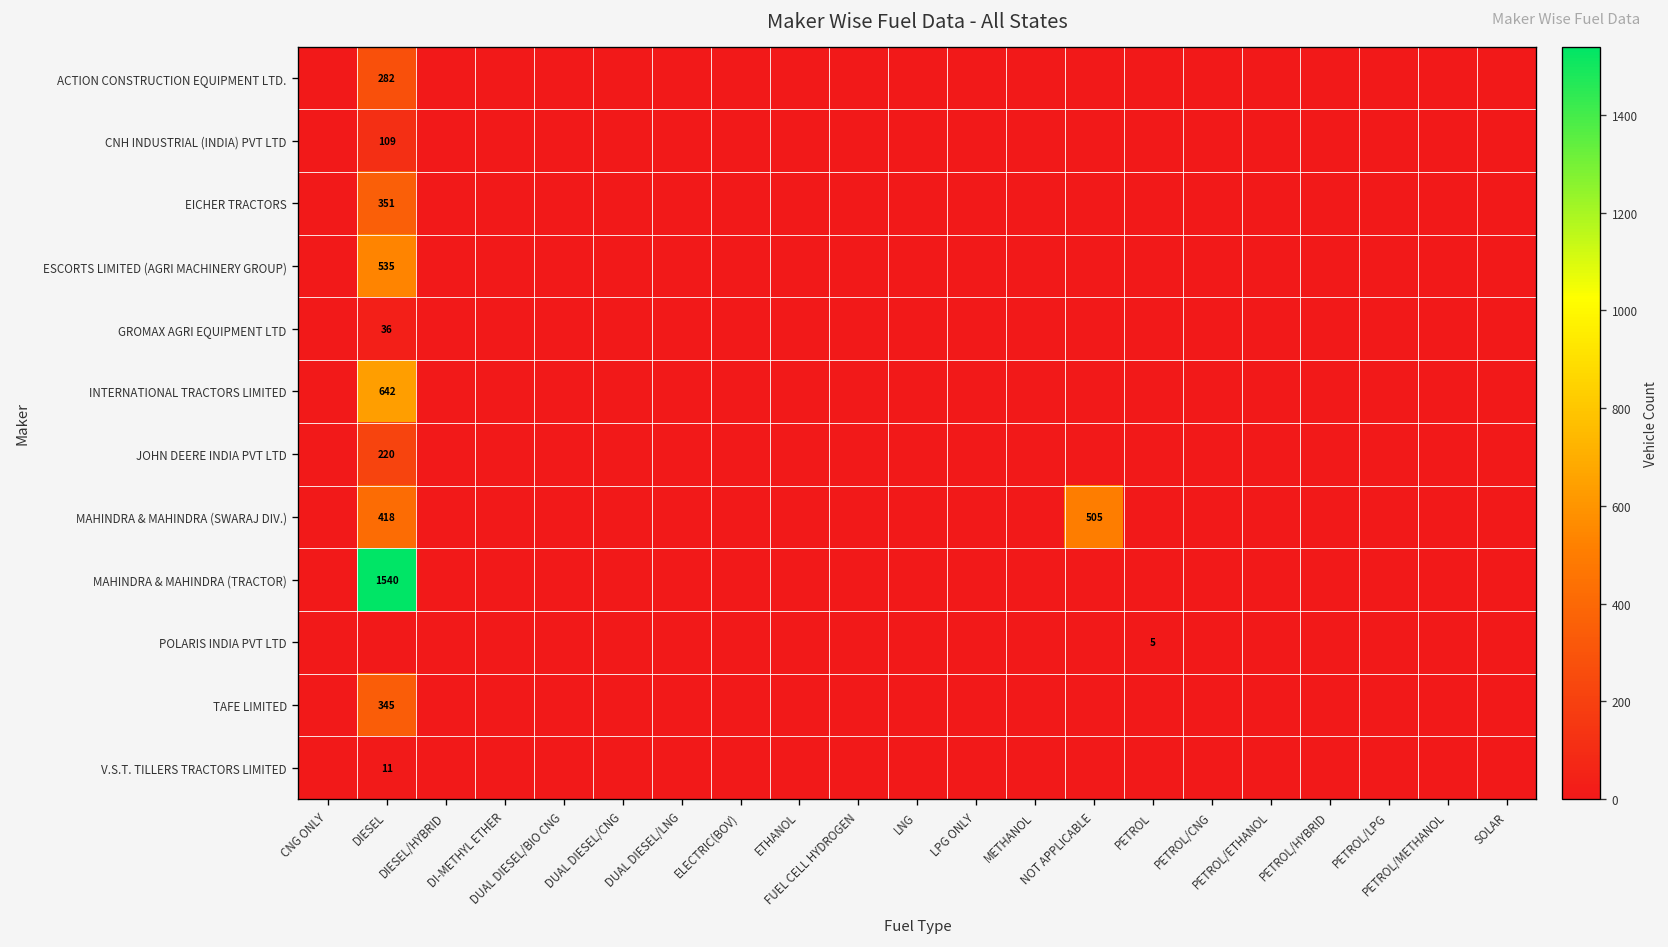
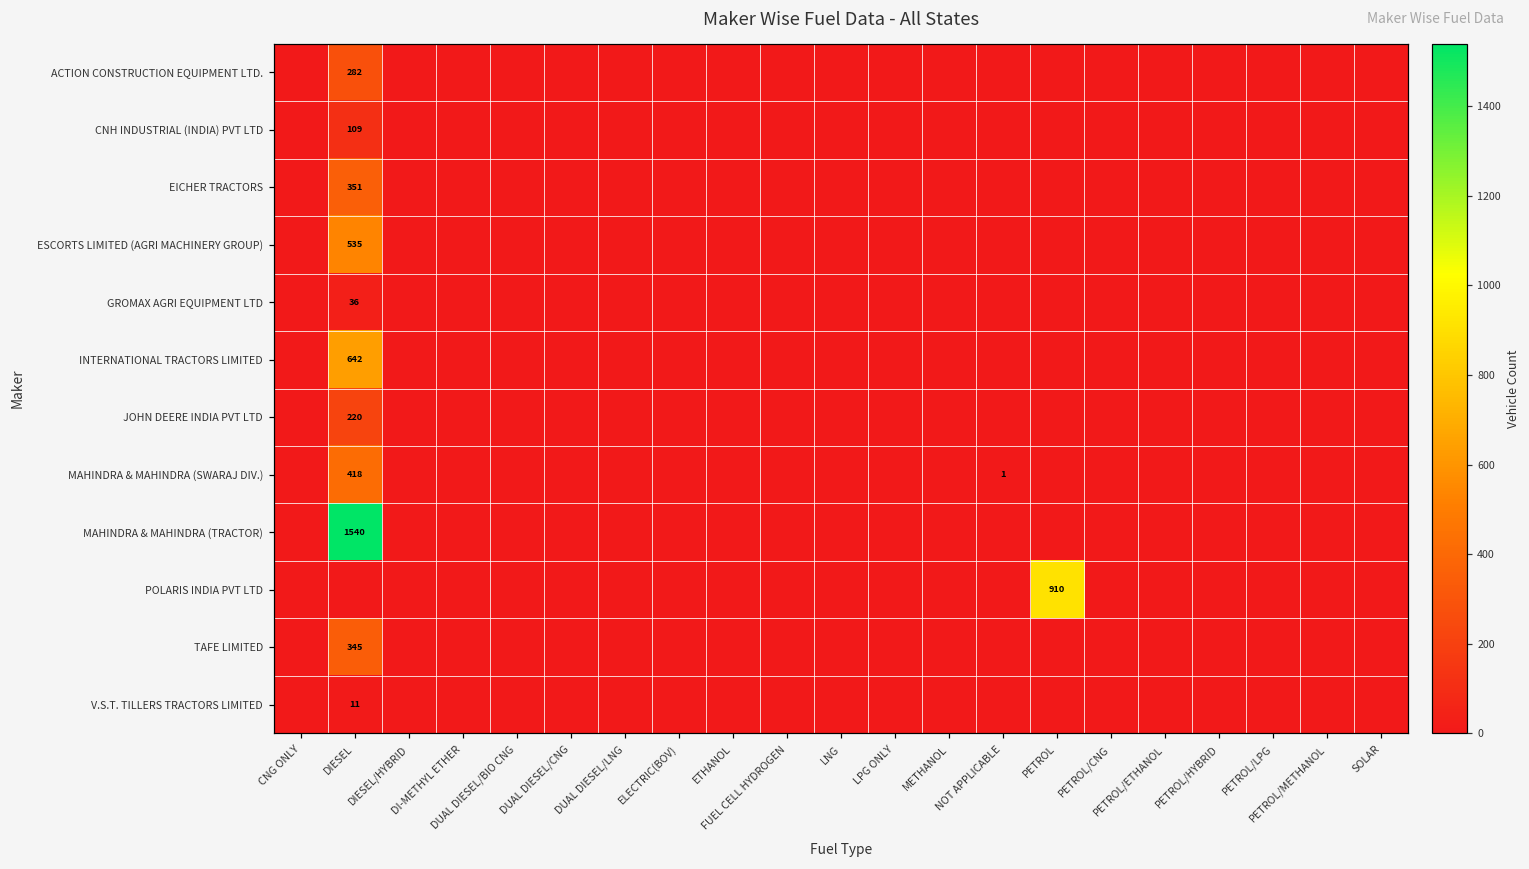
  {
    "ACTION CONSTRUCTION EQUIPMENT LTD.": {
      "DIESEL": 282
    },
    "CNH INDUSTRIAL (INDIA) PVT LTD": {
      "DIESEL": 109
    },
    "EICHER TRACTORS": {
      "DIESEL": 351
    },
    "ESCORTS LIMITED (AGRI MACHINERY GROUP)": {
      "DIESEL": 535
    },
    "GROMAX AGRI EQUIPMENT LTD": {
      "DIESEL": 36
    },
    "INTERNATIONAL TRACTORS LIMITED": {
      "DIESEL": 642
    },
    "JOHN DEERE INDIA PVT LTD": {
      "DIESEL": 220
    },
    "MAHINDRA & MAHINDRA (SWARAJ DIV.)": {
      "DIESEL": 418,
-     "NOT APPLICABLE": 505
+     "NOT APPLICABLE": 1
    },
    "MAHINDRA & MAHINDRA (TRACTOR)": {
      "DIESEL": 1540
    },
    "POLARIS INDIA PVT LTD": {
-     "PETROL": 5
+     "PETROL": 910
    },
    "TAFE LIMITED": {
      "DIESEL": 345
    },
    "V.S.T. TILLERS TRACTORS LIMITED": {
      "DIESEL": 11
    }
  }
